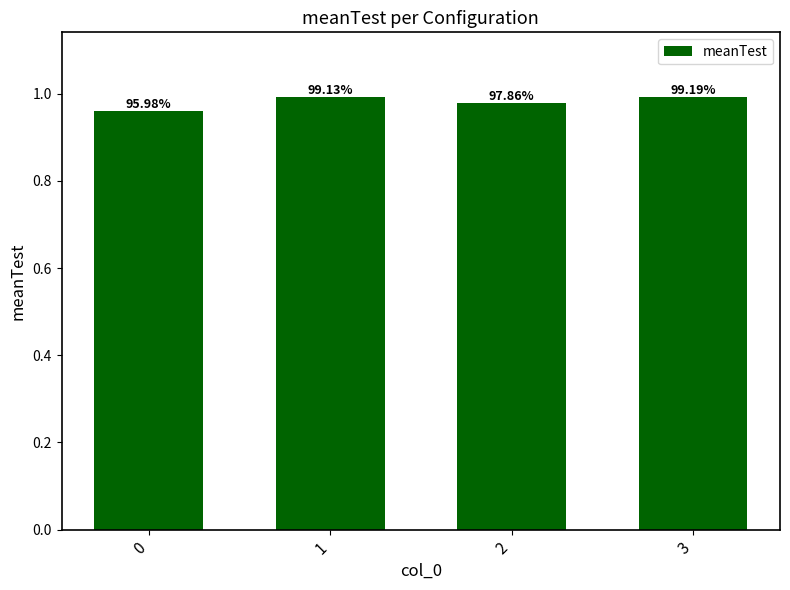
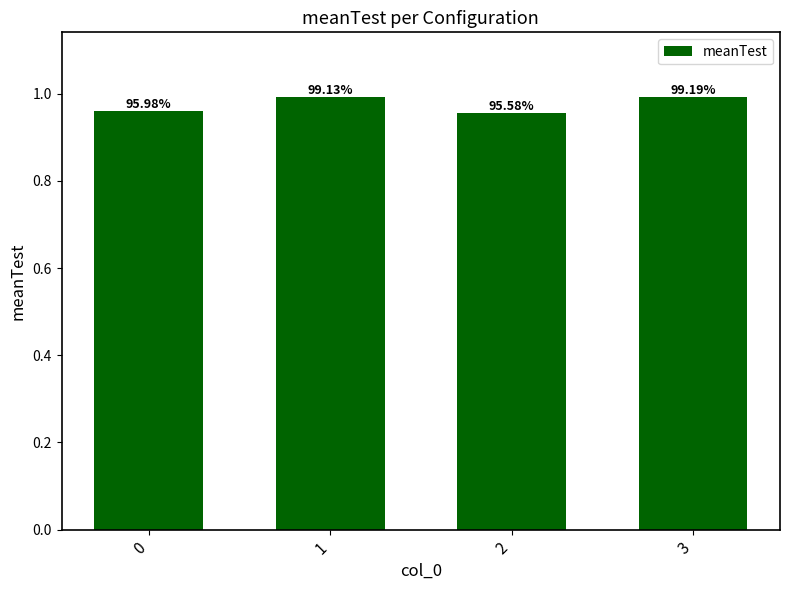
  {
    "0": "95.98%",
    "1": "99.13%",
-   "2": "97.86%",
+   "2": "95.58%",
    "3": "99.19%"
  }
